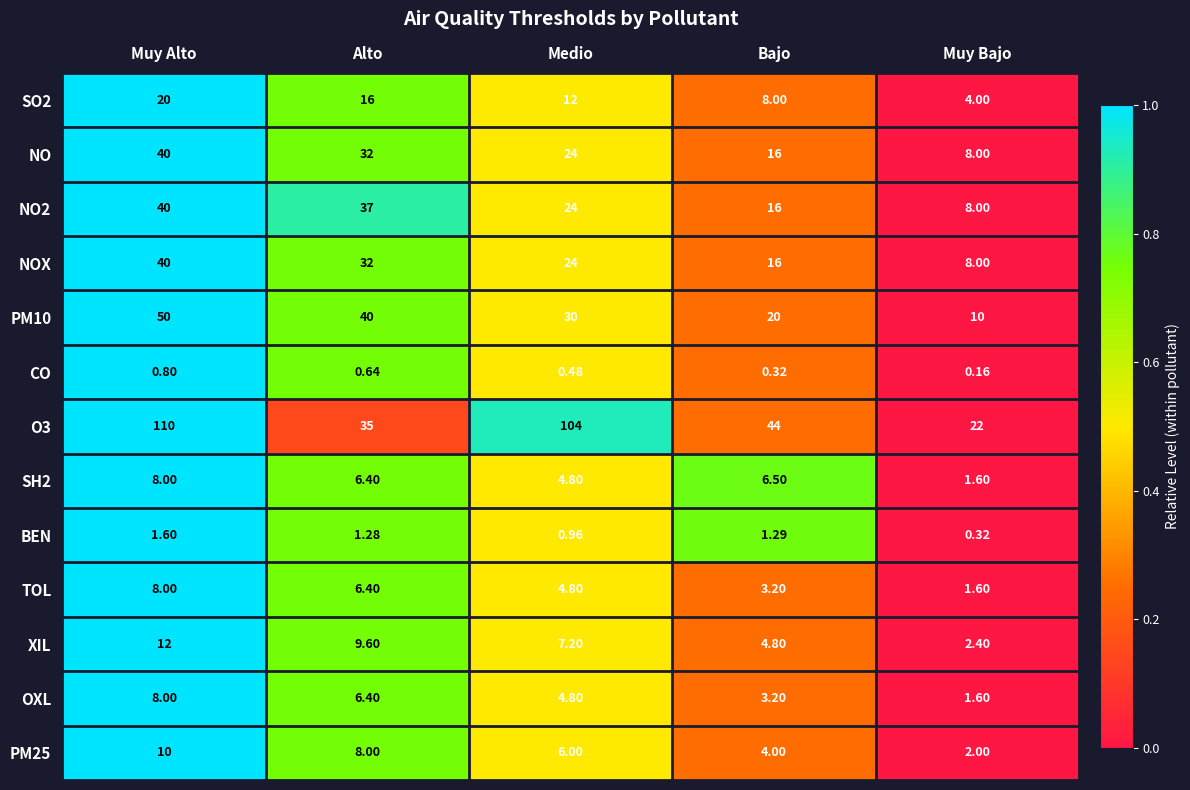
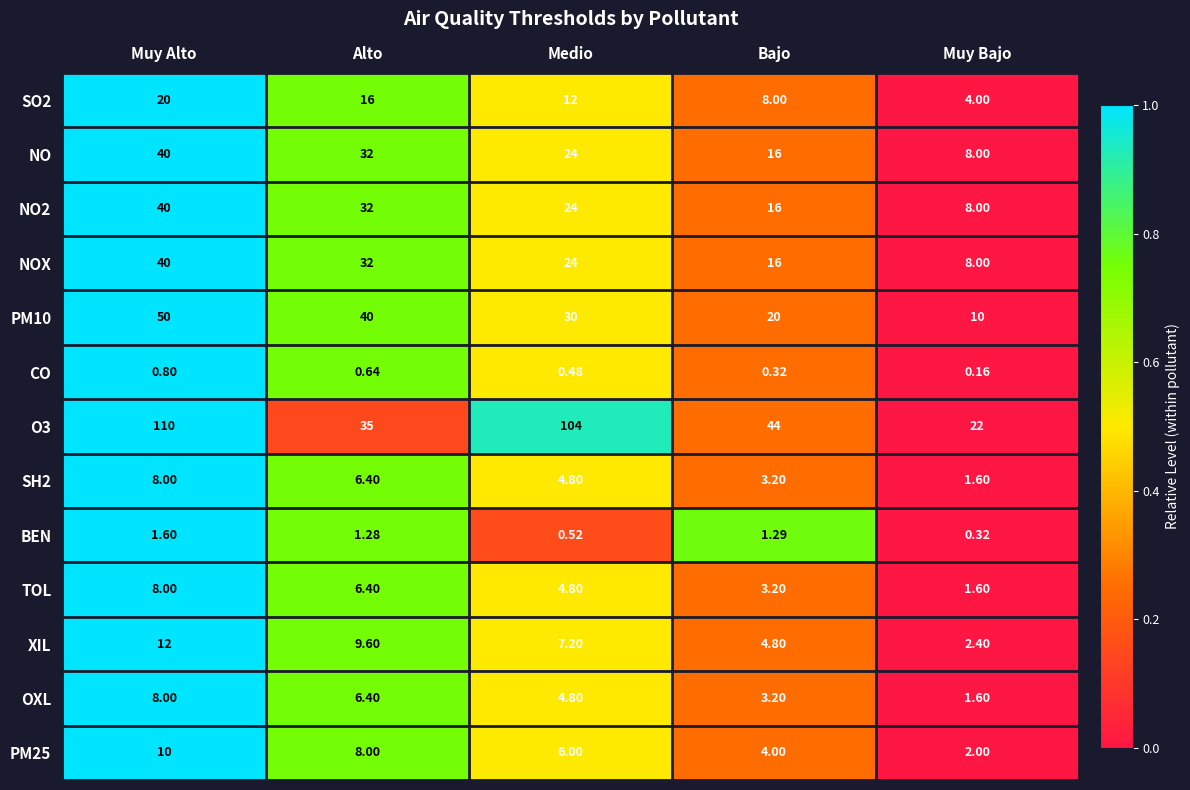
  {
    "SO2": {
      "Muy Alto": 20,
      "Alto": 16,
      "Medio": 12,
      "Bajo": 8.00,
      "Muy Bajo": 4.00
    },
    "NO": {
      "Muy Alto": 40,
      "Alto": 32,
      "Medio": 24,
      "Bajo": 16,
      "Muy Bajo": 8.00
    },
    "NO2": {
      "Muy Alto": 40,
-     "Alto": 37,
+     "Alto": 32,
      "Medio": 24,
      "Bajo": 16,
      "Muy Bajo": 8.00
    },
    "NOX": {
      "Muy Alto": 40,
      "Alto": 32,
      "Medio": 24,
      "Bajo": 16,
      "Muy Bajo": 8.00
    },
    "PM10": {
      "Muy Alto": 50,
      "Alto": 40,
      "Medio": 30,
      "Bajo": 20,
      "Muy Bajo": 10
    },
    "CO": {
      "Muy Alto": 0.80,
      "Alto": 0.64,
      "Medio": 0.48,
      "Bajo": 0.32,
      "Muy Bajo": 0.16
    },
    "O3": {
      "Muy Alto": 110,
      "Alto": 35,
      "Medio": 104,
      "Bajo": 44,
      "Muy Bajo": 22
    },
    "SH2": {
      "Muy Alto": 8.00,
      "Alto": 6.40,
      "Medio": 4.80,
-     "Bajo": 6.50,
+     "Bajo": 3.20,
      "Muy Bajo": 1.60
    },
    "BEN": {
      "Muy Alto": 1.60,
      "Alto": 1.28,
-     "Medio": 0.96,
+     "Medio": 0.52,
      "Bajo": 1.29,
      "Muy Bajo": 0.32
    },
    "TOL": {
      "Muy Alto": 8.00,
      "Alto": 6.40,
      "Medio": 4.80,
      "Bajo": 3.20,
      "Muy Bajo": 1.60
    },
    "XIL": {
      "Muy Alto": 12,
      "Alto": 9.60,
      "Medio": 7.20,
      "Bajo": 4.80,
      "Muy Bajo": 2.40
    },
    "OXL": {
      "Muy Alto": 8.00,
      "Alto": 6.40,
      "Medio": 4.80,
      "Bajo": 3.20,
      "Muy Bajo": 1.60
    },
    "PM25": {
      "Muy Alto": 10,
      "Alto": 8.00,
      "Medio": 6.00,
      "Bajo": 4.00,
      "Muy Bajo": 2.00
    }
  }
